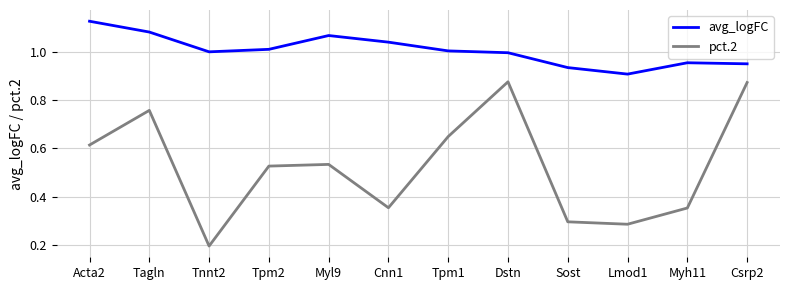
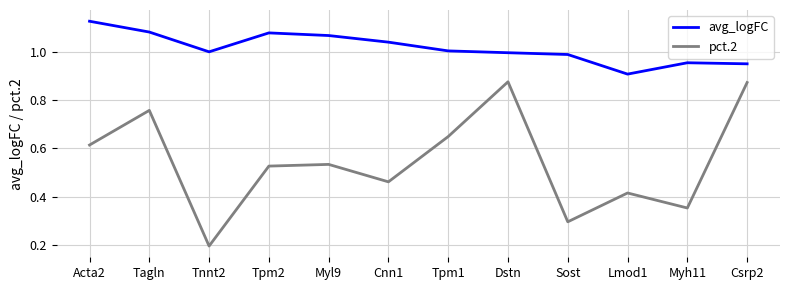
  {
    "avg_logFC": {
      "Acta2": 1.12,
      "Tagln": 1.08,
      "Tnnt2": 1.00,
-     "Tpm2": 1.01,
+     "Tpm2": 1.08,
      "Myl9": 1.07,
      "Cnn1": 1.04,
      "Tpm1": 1.00,
      "Dstn": 0.99,
-     "Sost": 0.93,
+     "Sost": 0.99,
      "Lmod1": 0.91,
      "Myh11": 0.95,
      "Csrp2": 0.95
    },
    "pct.2": {
      "Acta2": 0.61,
      "Tagln": 0.76,
      "Tnnt2": 0.20,
      "Tpm2": 0.53,
      "Myl9": 0.53,
-     "Cnn1": 0.36,
+     "Cnn1": 0.46,
      "Tpm1": 0.65,
      "Dstn": 0.88,
      "Sost": 0.30,
-     "Lmod1": 0.29,
+     "Lmod1": 0.42,
      "Myh11": 0.35,
      "Csrp2": 0.87
    }
  }
